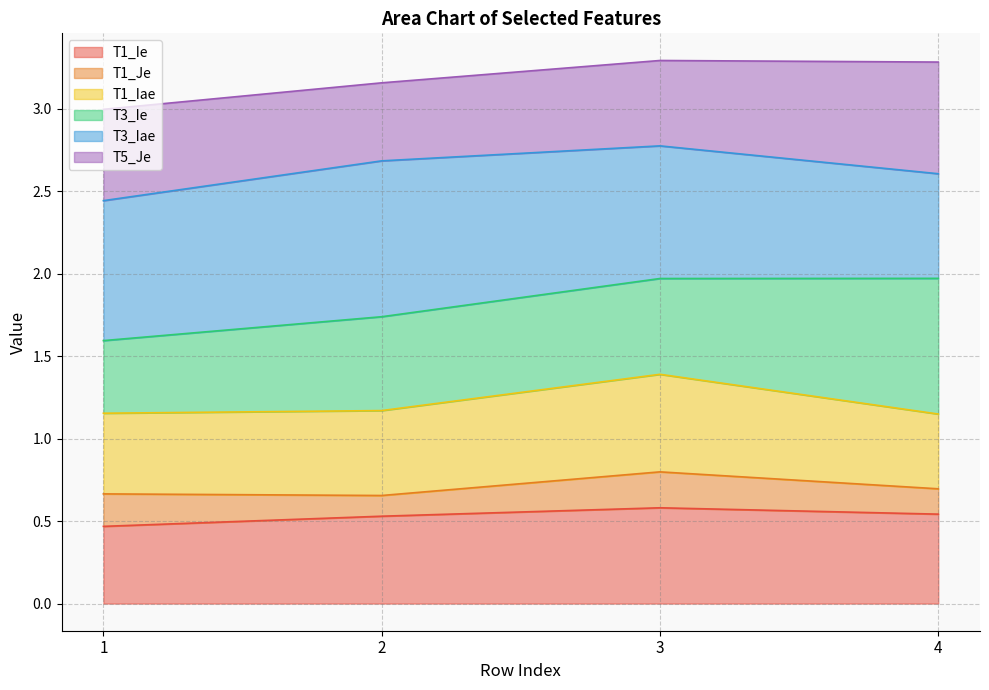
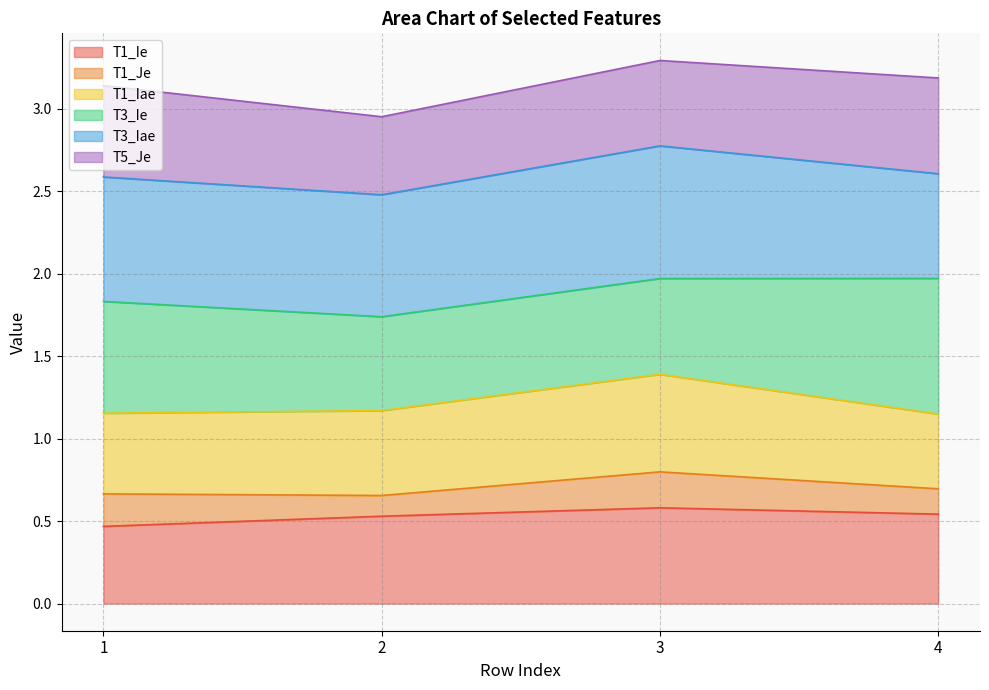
  {
    "T3_Ie": {
-     "1": 0.44,
+     "1": 0.68,
      "2": 0.57,
      "3": 0.58,
      "4": 0.82
    },
    "T3_Iae": {
-     "1": 0.85,
-     "2": 0.95,
+     "1": 0.75,
+     "2": 0.74,
      "3": 0.80,
      "4": 0.63
    },
    "T5_Je": {
      "2": 0.47,
      "3": 0.52,
-     "4": 0.68
+     "4": 0.58
    }
  }
